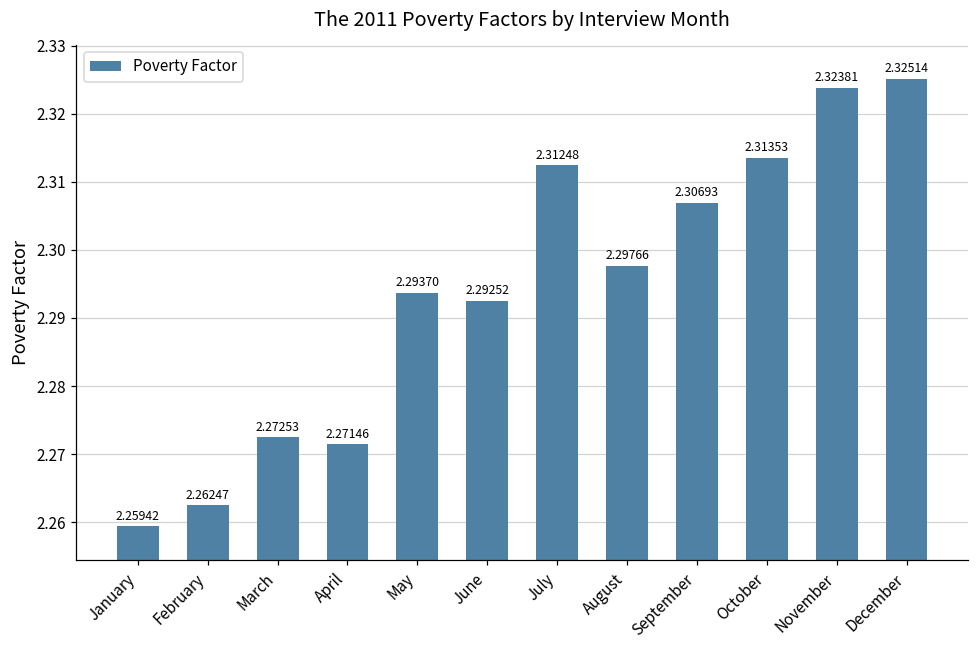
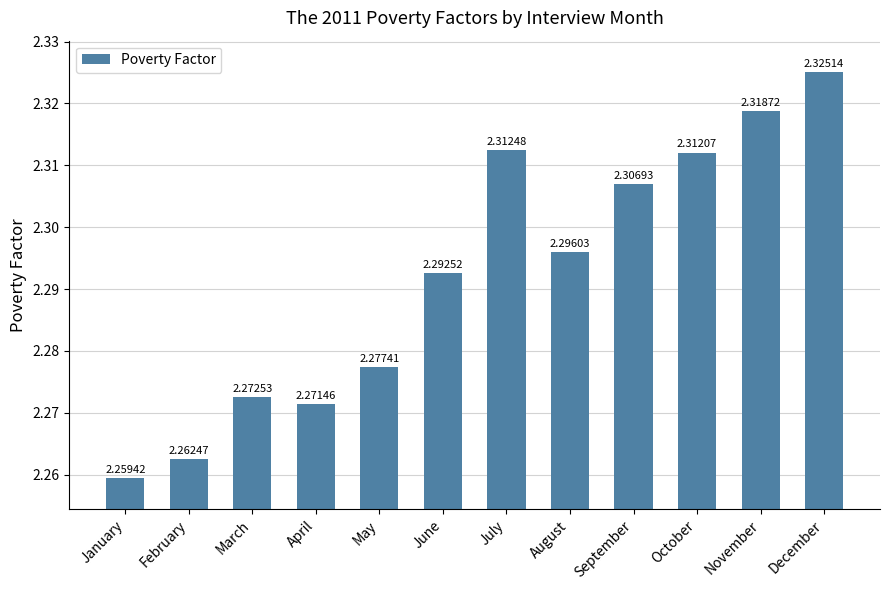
  {
    "January": 2.25942,
    "February": 2.26247,
    "March": 2.27253,
    "April": 2.27146,
-   "May": 2.29370,
+   "May": 2.27741,
    "June": 2.29252,
    "July": 2.31248,
-   "August": 2.29766,
+   "August": 2.29603,
    "September": 2.30693,
-   "October": 2.31353,
-   "November": 2.32381,
+   "October": 2.31207,
+   "November": 2.31872,
    "December": 2.32514
  }
